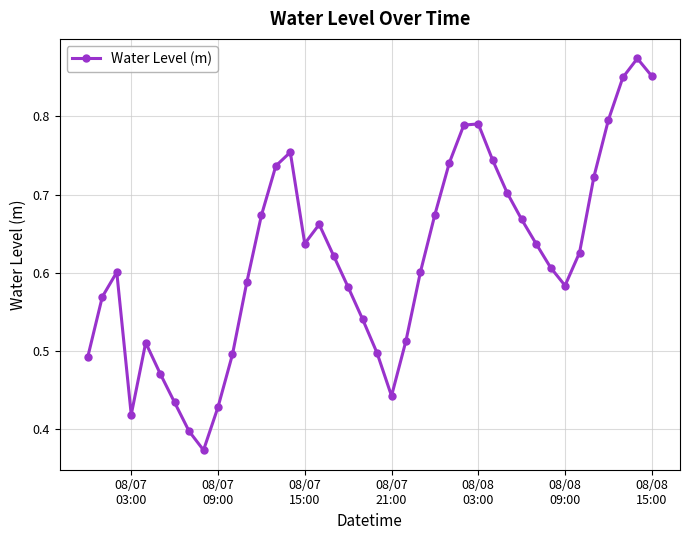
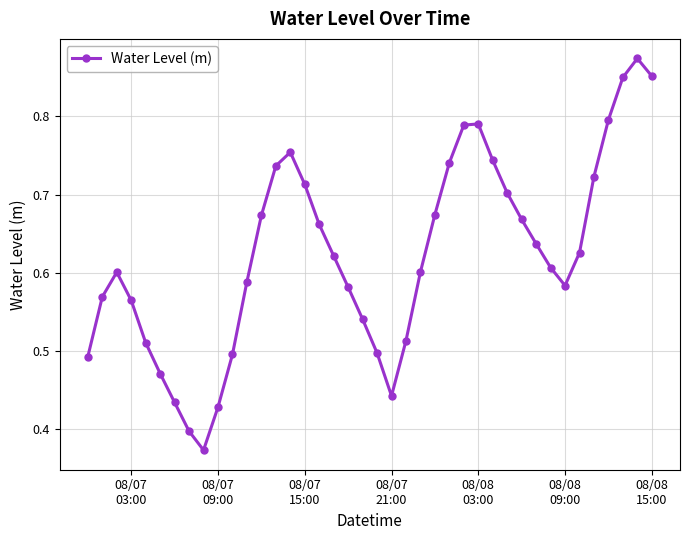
  {
-   "08/07 03:00": 0.42,
+   "08/07 03:00": 0.56,
    "08/07 09:00": 0.43,
-   "08/07 15:00": 0.64,
+   "08/07 15:00": 0.71,
    "08/07 21:00": 0.44,
    "08/08 03:00": 0.79,
    "08/08 09:00": 0.58,
    "08/08 15:00": 0.85
  }
